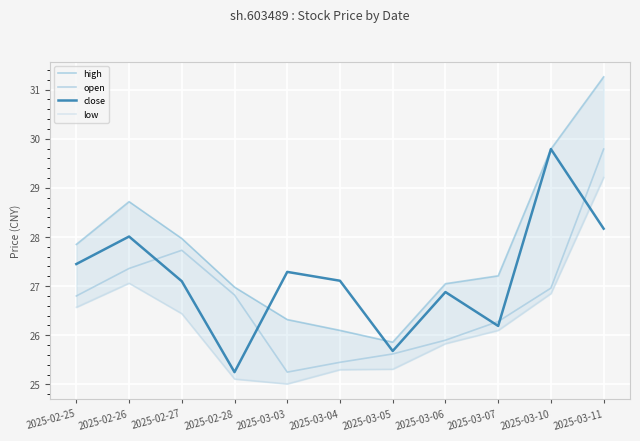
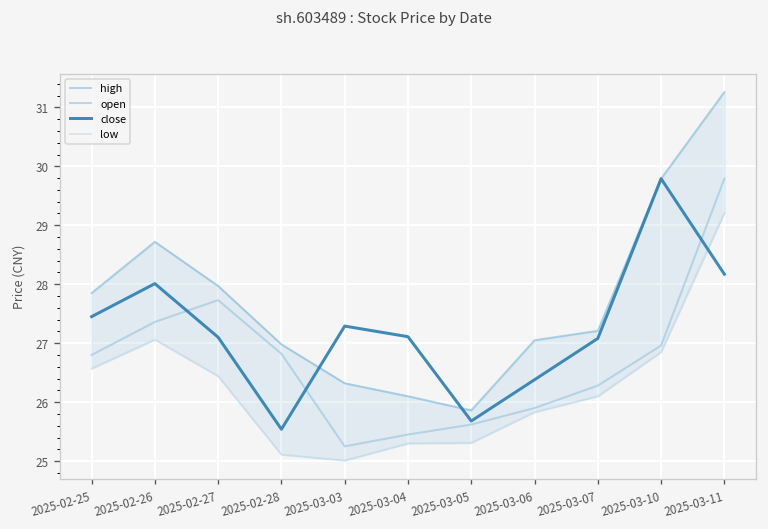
  {
    "close": {
      "2025-02-25": 27.5,
      "2025-02-26": 28.0,
      "2025-02-27": 27.1,
-     "2025-02-28": 25.3,
+     "2025-02-28": 25.5,
      "2025-03-03": 27.3,
      "2025-03-04": 27.1,
      "2025-03-05": 25.7,
-     "2025-03-06": 26.9,
-     "2025-03-07": 26.2,
+     "2025-03-06": 26.4,
+     "2025-03-07": 27.1,
      "2025-03-11": 28.2
    }
  }
